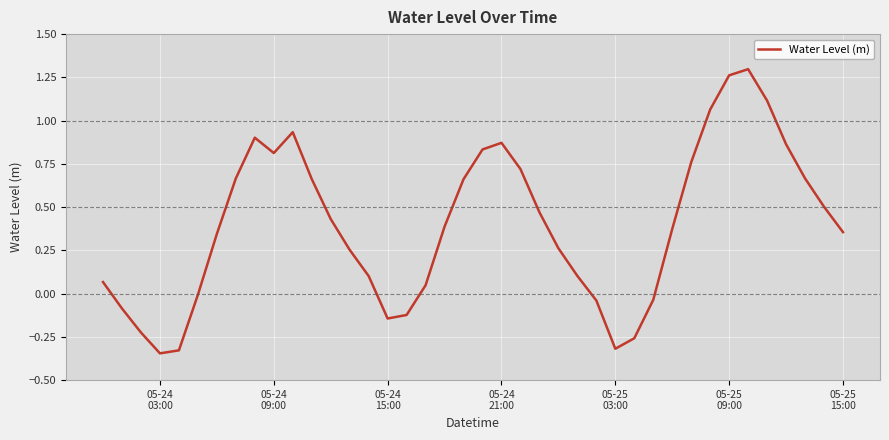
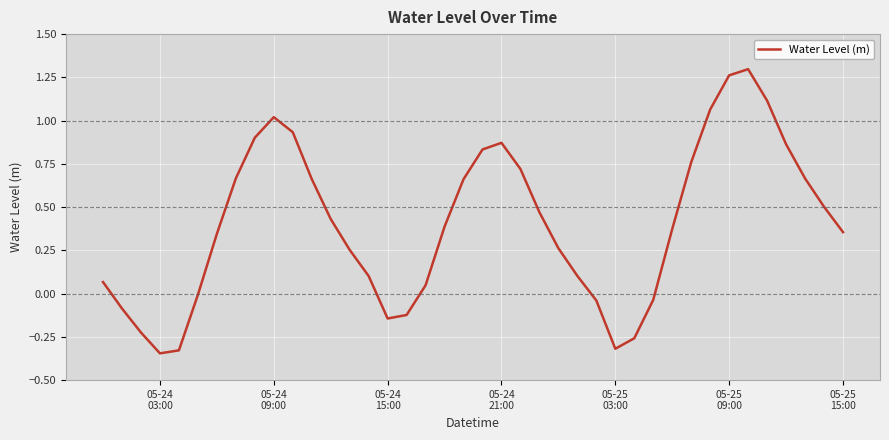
  {
    "05-24 03:00": -0.35,
-   "05-24 09:00": 0.81,
+   "05-24 09:00": 1.02,
    "05-24 15:00": -0.14,
    "05-24 21:00": 0.87,
    "05-25 03:00": -0.32,
    "05-25 09:00": 1.26,
    "05-25 15:00": 0.36
  }
